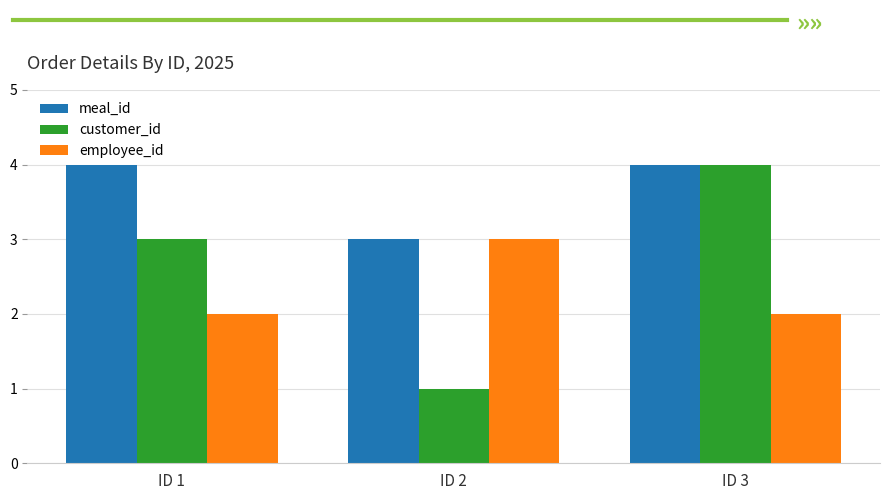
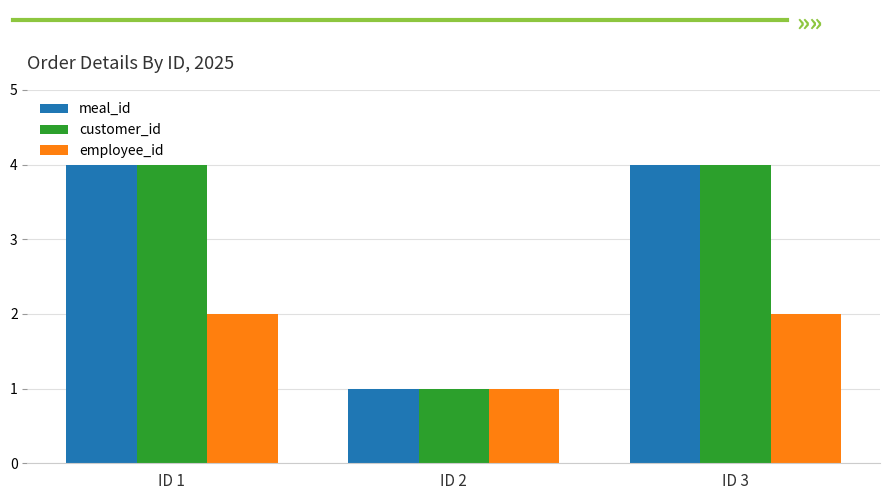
  {
    "meal_id": {
      "ID 1": 4,
-     "ID 2": 3,
+     "ID 2": 1,
      "ID 3": 4
    },
    "customer_id": {
-     "ID 1": 3,
+     "ID 1": 4,
      "ID 2": 1,
      "ID 3": 4
    },
    "employee_id": {
      "ID 1": 2,
-     "ID 2": 3,
+     "ID 2": 1,
      "ID 3": 2
    }
  }
